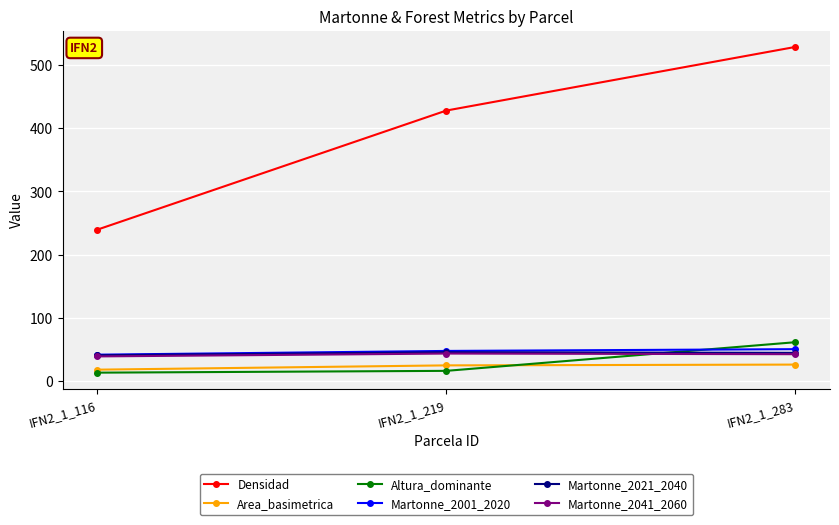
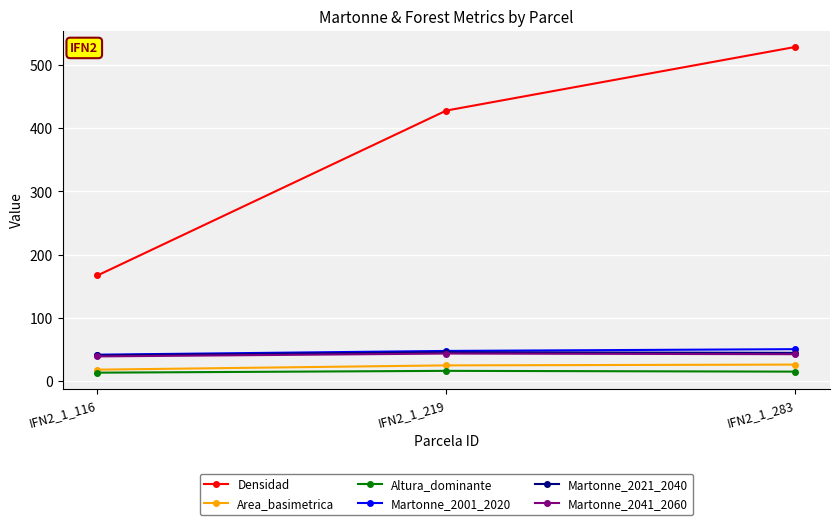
  {
    "Densidad": {
-     "IFN2_1_116": 240,
+     "IFN2_1_116": 170,
      "IFN2_1_219": 430,
      "IFN2_1_283": 530
    },
    "Area_basimetrica": {
      "IFN2_1_116": 20,
      "IFN2_1_219": 20,
      "IFN2_1_283": 30
    },
    "Altura_dominante": {
      "IFN2_1_116": 10,
      "IFN2_1_219": 20,
-     "IFN2_1_283": 60
+     "IFN2_1_283": 20
    },
    "Martonne_2001_2020": {
      "IFN2_1_283": 50
    }
  }
